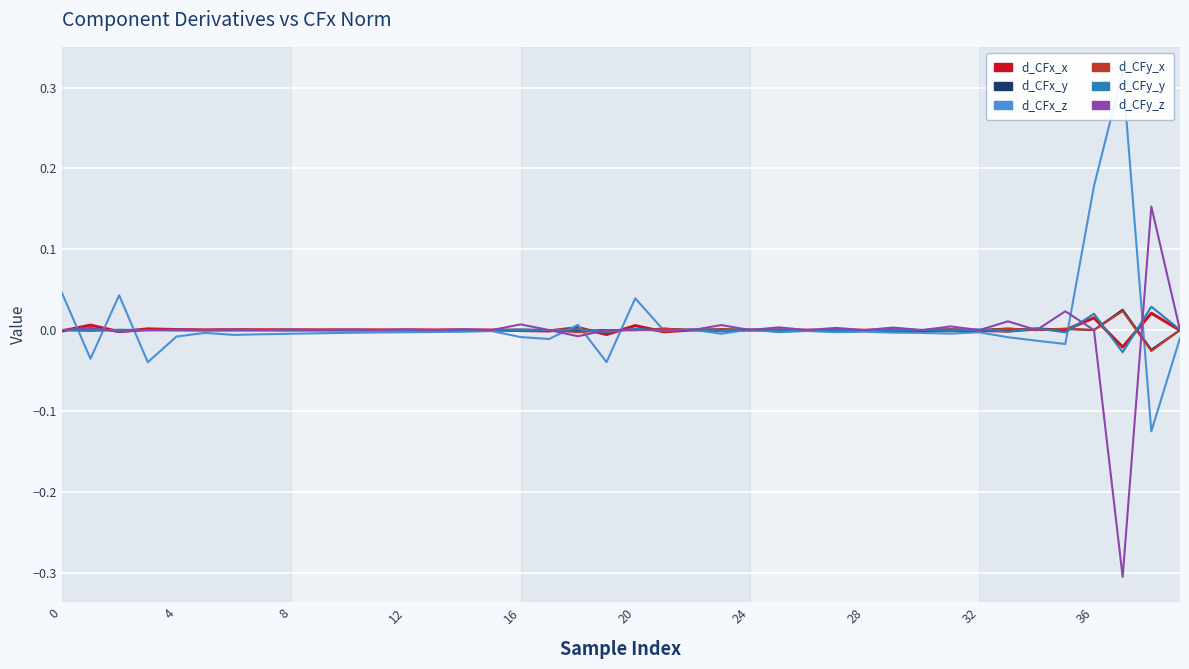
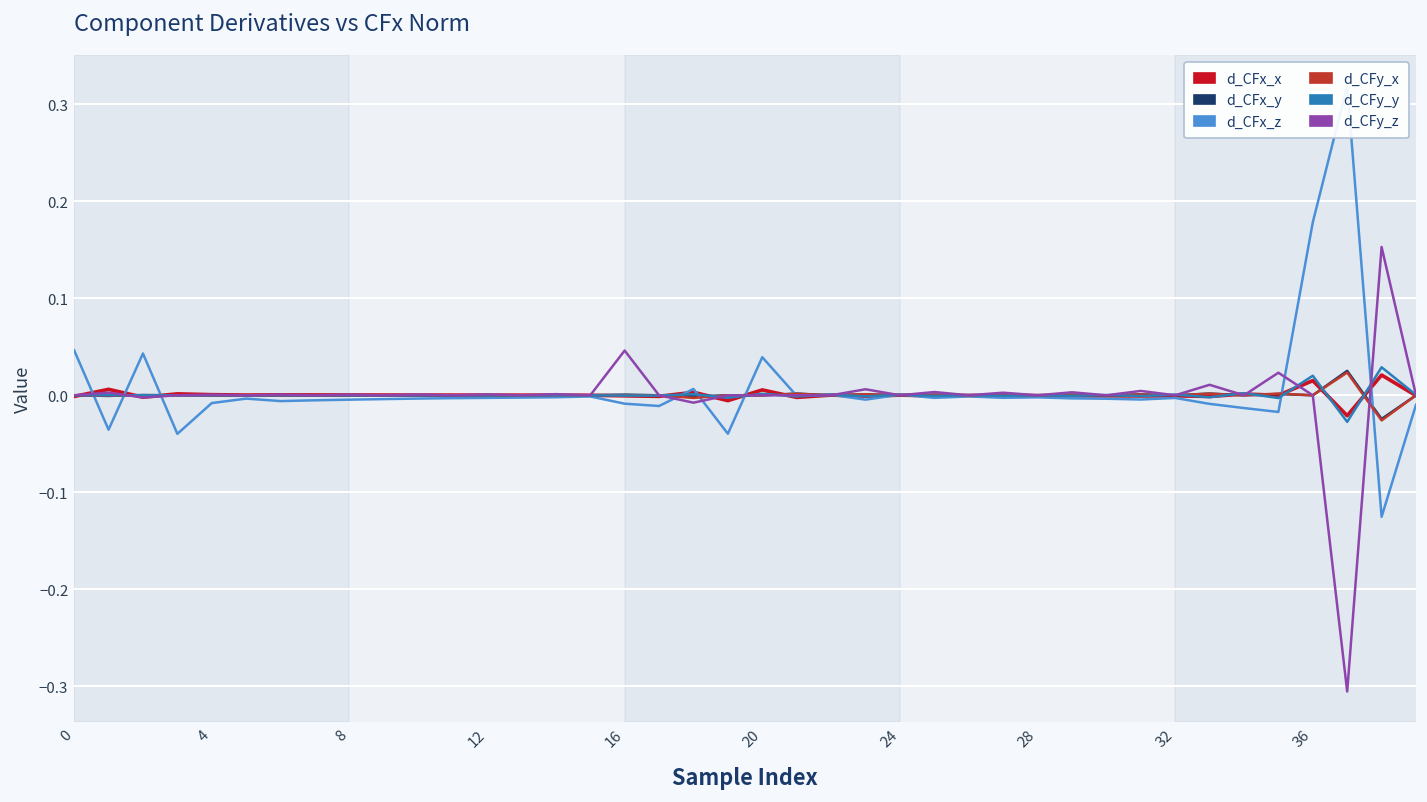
  {
    "d_CFy_z": {
-     "16": 0.01
+     "16": 0.05
    }
  }
